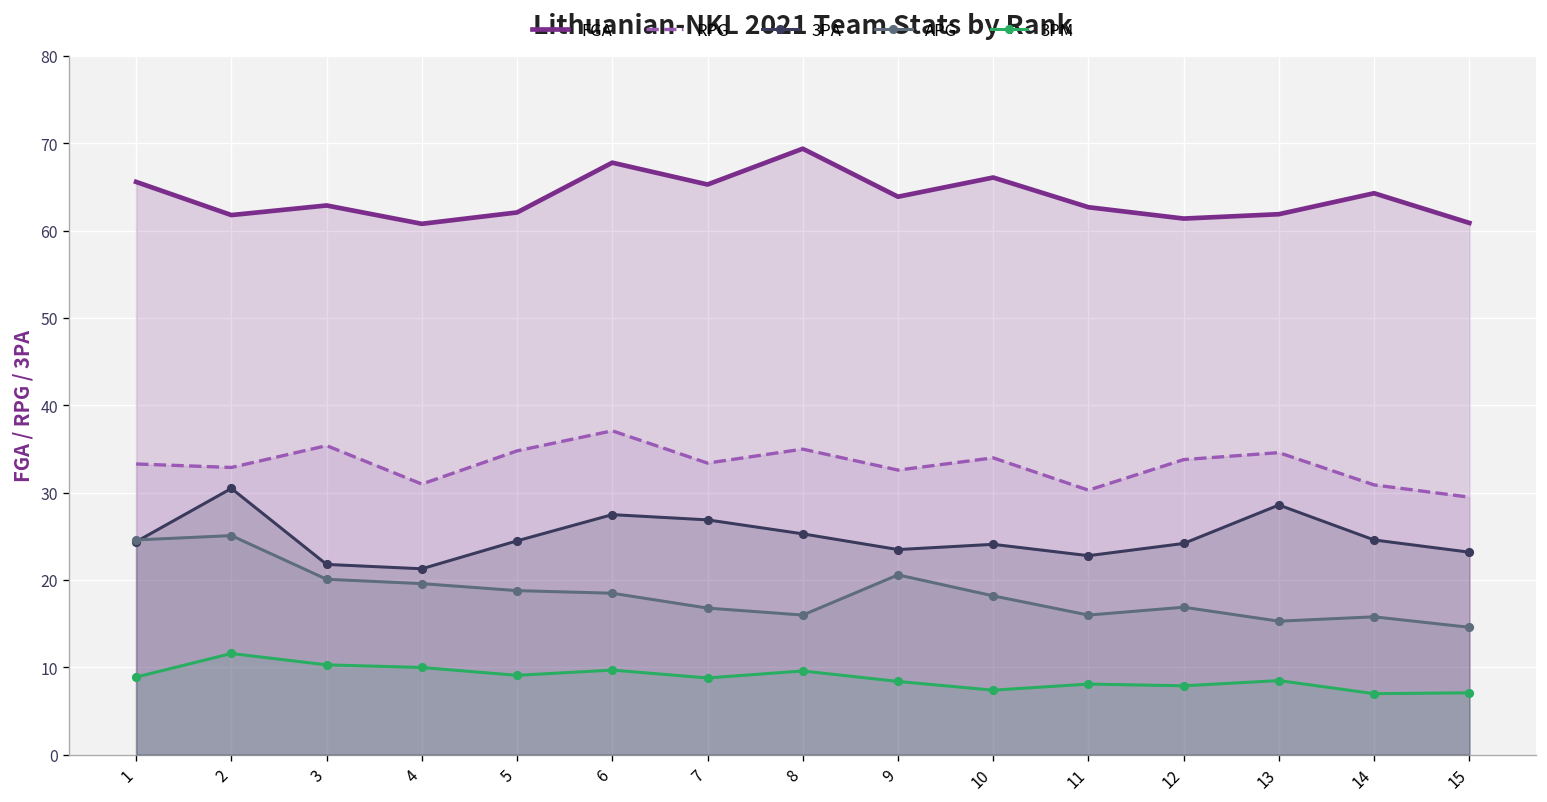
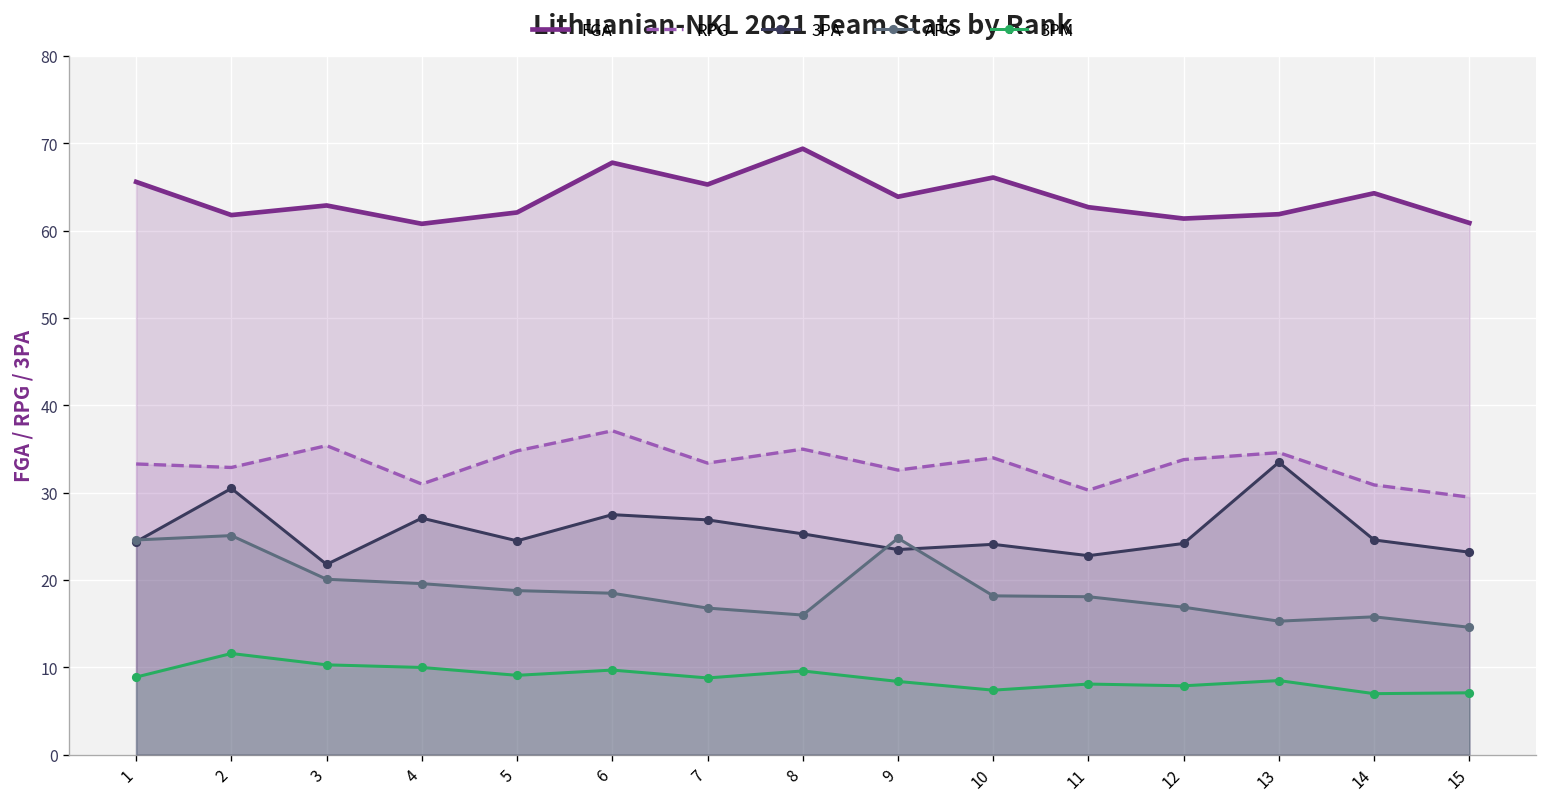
  {
    "FGA": {
      "1": 66,
      "2": 62,
      "3": 63,
      "4": 61,
      "5": 62,
      "6": 68,
      "7": 65,
      "8": 69,
      "9": 64,
      "10": 66,
      "11": 63,
      "12": 61,
      "13": 62,
      "14": 64,
      "15": 61
    },
    "RPG": {
      "1": 33,
      "2": 33,
      "3": 35,
      "4": 31,
      "5": 35,
      "6": 37,
      "7": 33,
      "8": 35,
      "9": 33,
      "10": 34,
      "11": 30,
      "12": 34,
      "13": 35,
      "14": 31,
      "15": 30
    },
    "3PA": {
      "2": 31,
      "3": 22,
-     "4": 21,
+     "4": 27,
      "5": 25,
      "6": 28,
      "7": 27,
      "8": 25,
      "9": 24,
      "10": 24,
      "11": 23,
      "12": 24,
-     "13": 29,
+     "13": 34,
      "14": 25,
      "15": 23
    },
    "APG": {
      "2": 25,
      "3": 20,
      "4": 20,
      "5": 19,
      "6": 19,
      "7": 17,
      "8": 16,
-     "9": 21,
+     "9": 25,
      "10": 18,
-     "11": 16,
+     "11": 18,
      "12": 17,
      "13": 15,
      "14": 16,
      "15": 15
    },
    "3PM": {
      "1": 9,
      "2": 12,
      "3": 10,
      "4": 10,
      "5": 9,
      "6": 10,
      "7": 9,
      "8": 10,
      "9": 8,
      "10": 7,
      "11": 8,
      "12": 8,
      "13": 9,
      "14": 7,
      "15": 7
    }
  }
